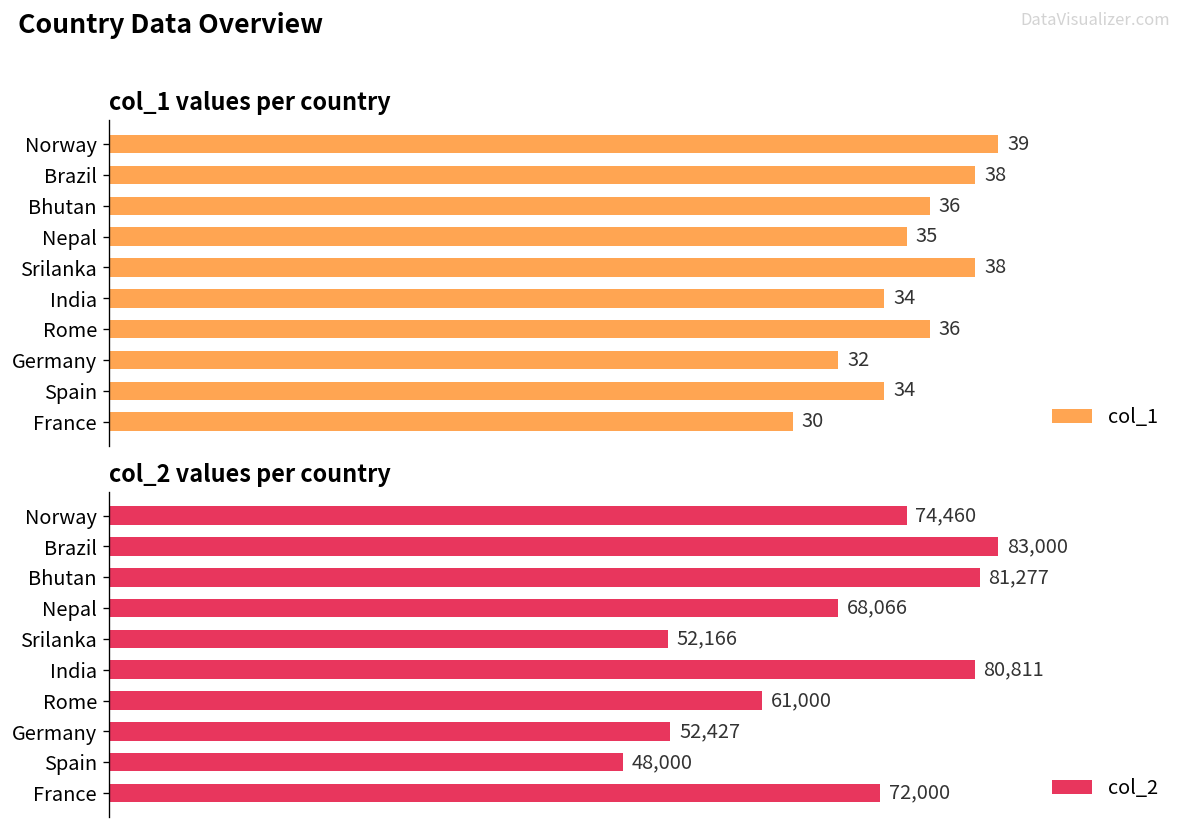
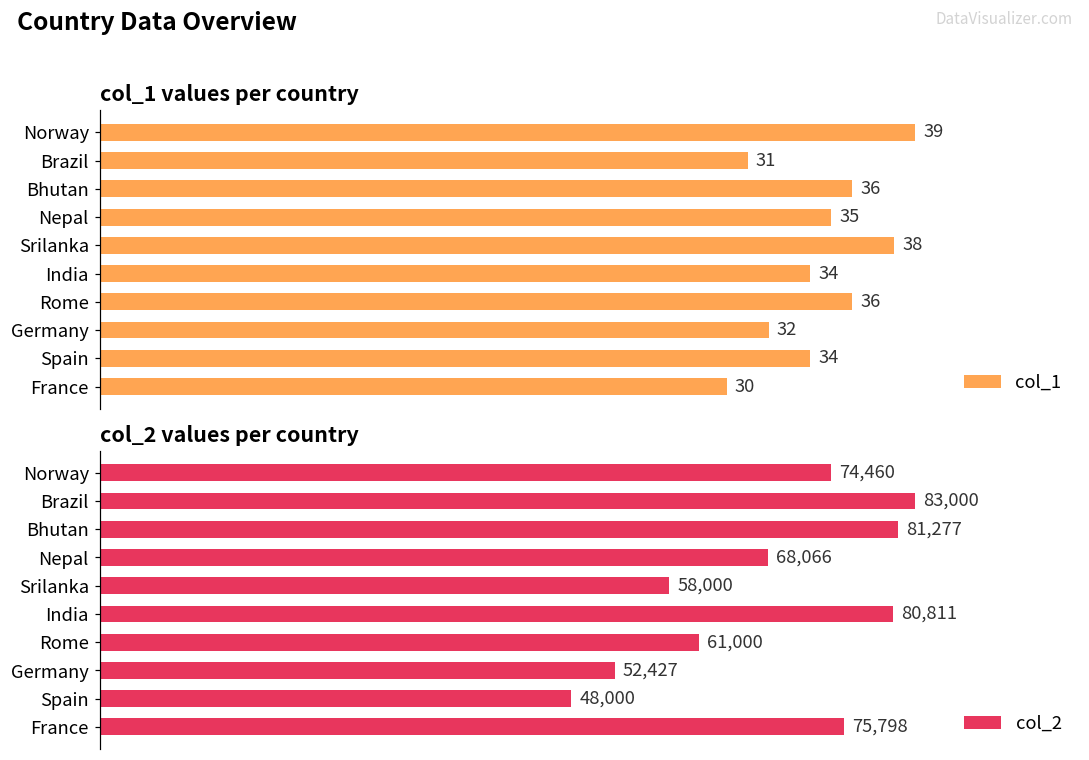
  {
    "col_1 values per country": {
-     "Brazil": "38"
+     "Brazil": "31"
    },
    "col_2 values per country": {
-     "Srilanka": "52,166",
-     "France": "72,000"
+     "Srilanka": "58,000",
+     "France": "75,798"
    }
  }
